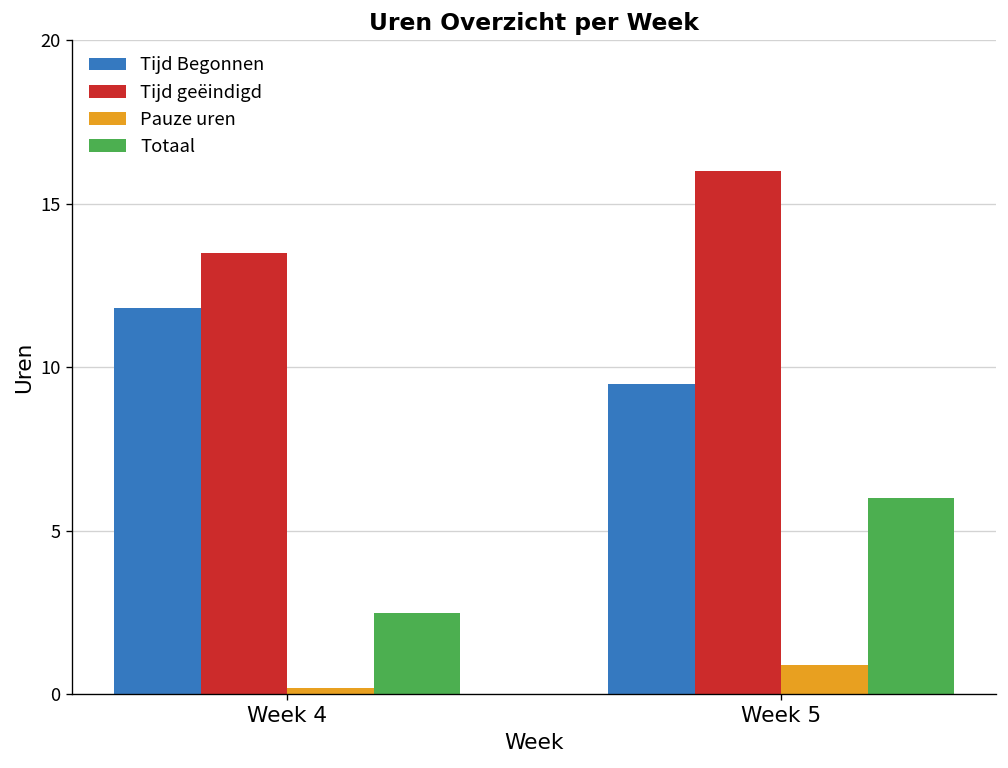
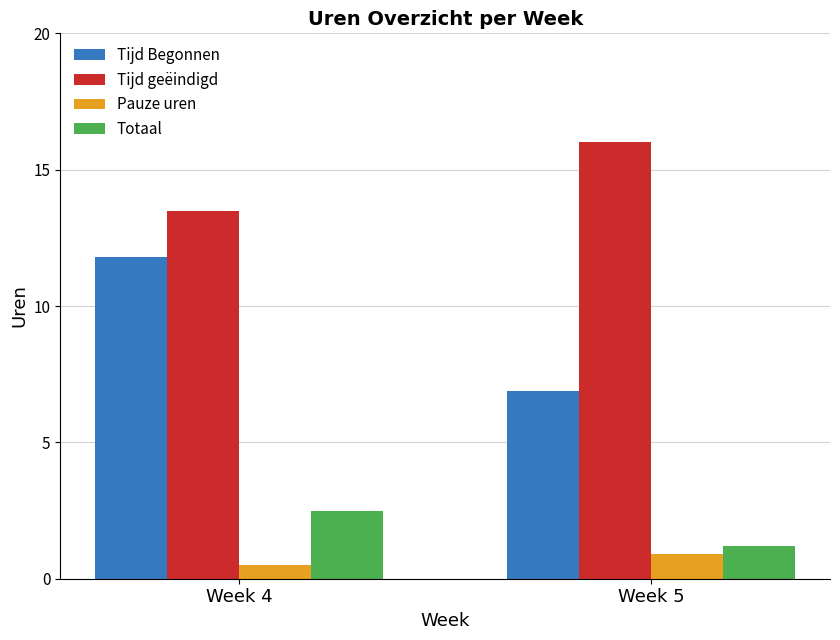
  {
    "Tijd Begonnen": {
      "Week 4": 11.8,
-     "Week 5": 9.5
+     "Week 5": 6.9
    },
    "Tijd geëindigd": {
      "Week 4": 13.5,
      "Week 5": 16.0
    },
    "Pauze uren": {
-     "Week 4": 0.2,
+     "Week 4": 0.5,
      "Week 5": 0.9
    },
    "Totaal": {
      "Week 4": 2.5,
-     "Week 5": 6.0
+     "Week 5": 1.2
    }
  }
